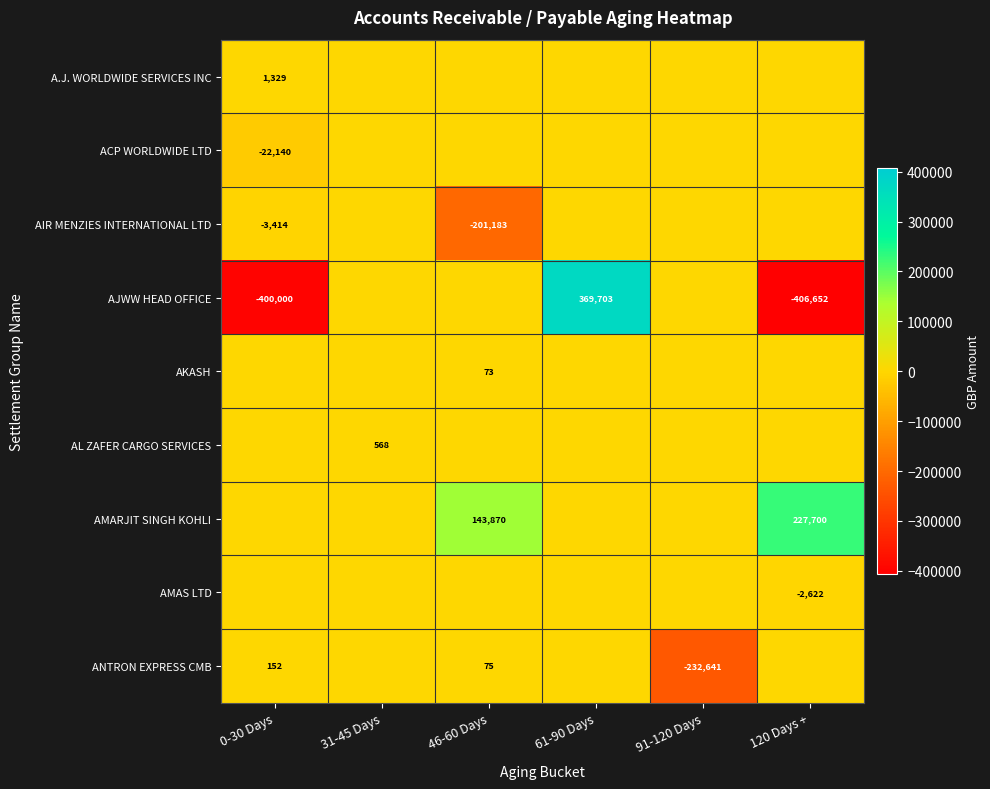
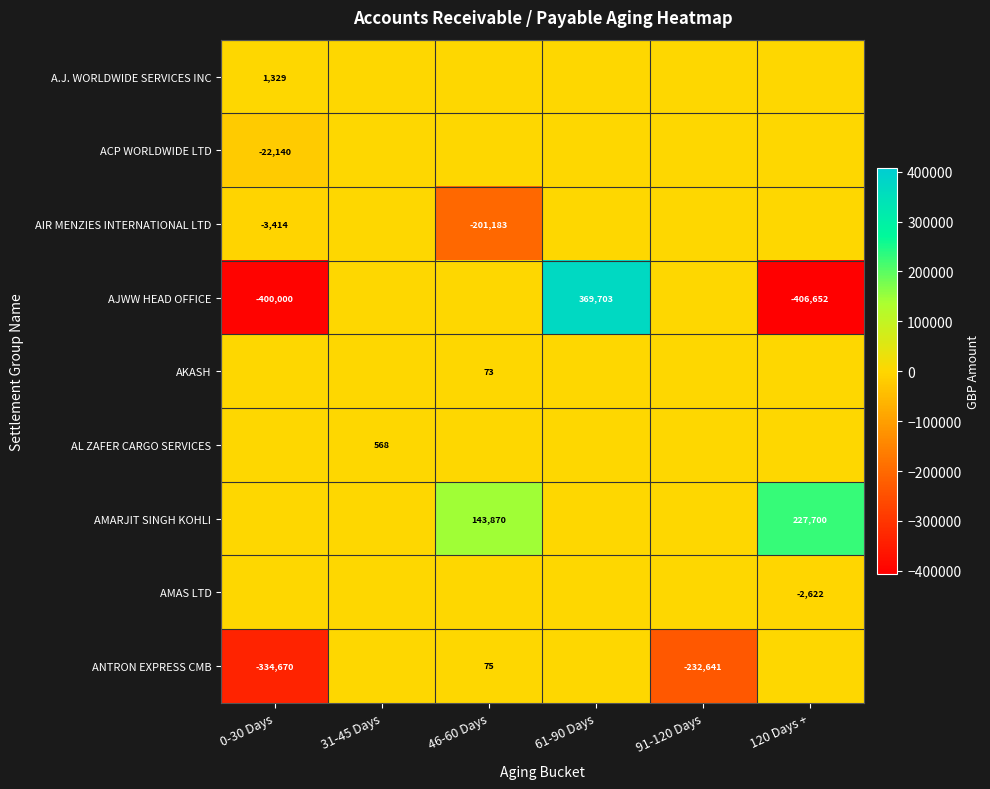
  {
    "A.J. WORLDWIDE SERVICES INC": {
      "0-30 Days": "1,329"
    },
    "ACP WORLDWIDE LTD": {
      "0-30 Days": "-22,140"
    },
    "AIR MENZIES INTERNATIONAL LTD": {
      "0-30 Days": "-3,414",
      "46-60 Days": "-201,183"
    },
    "AJWW HEAD OFFICE": {
      "0-30 Days": "-400,000",
      "61-90 Days": "369,703",
      "120 Days +": "-406,652"
    },
    "AKASH": {
      "46-60 Days": "73"
    },
    "AL ZAFER CARGO SERVICES": {
      "31-45 Days": "568"
    },
    "AMARJIT SINGH KOHLI": {
      "46-60 Days": "143,870",
      "120 Days +": "227,700"
    },
    "AMAS LTD": {
      "120 Days +": "-2,622"
    },
    "ANTRON EXPRESS CMB": {
-     "0-30 Days": "152",
+     "0-30 Days": "-334,670",
      "46-60 Days": "75",
      "91-120 Days": "-232,641"
    }
  }
